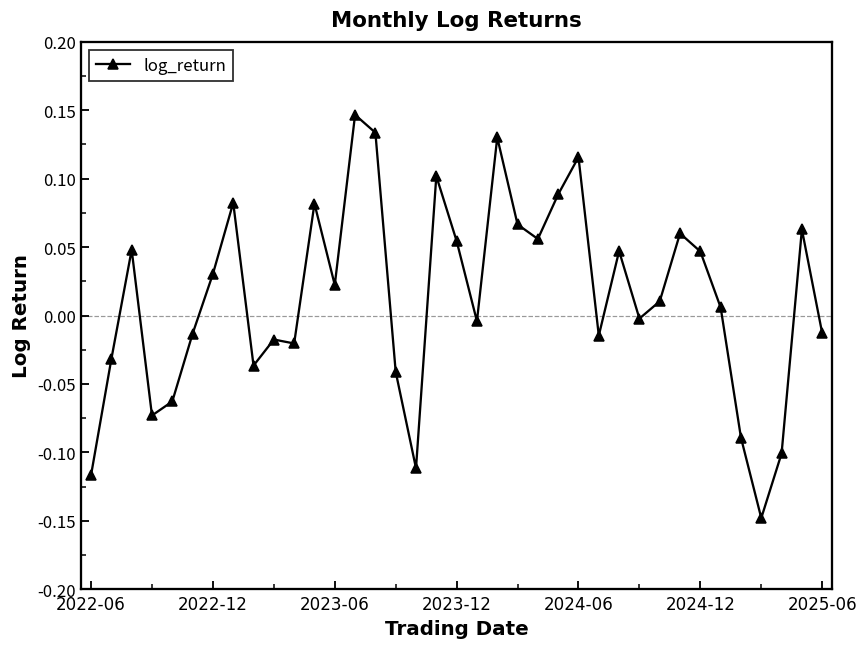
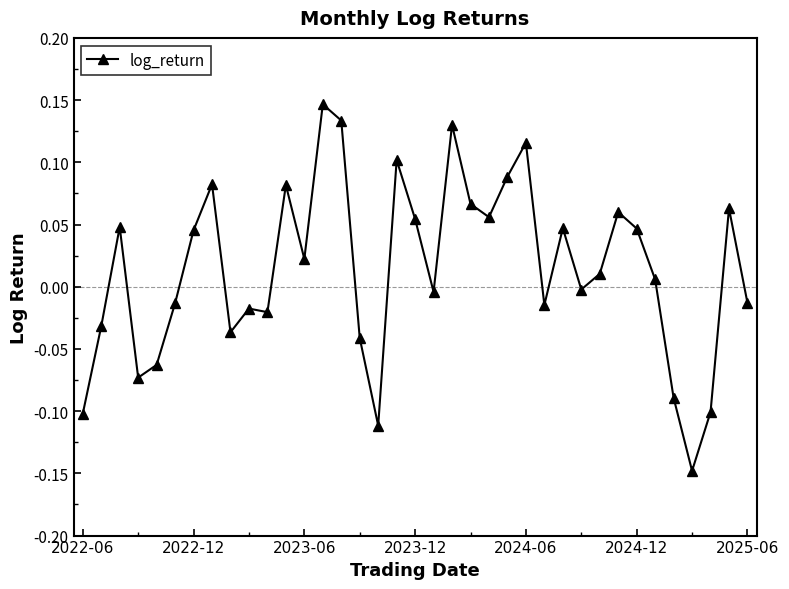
  {
-   "2022-06": -0.117,
-   "2022-12": 0.030,
+   "2022-06": -0.102,
+   "2022-12": 0.045,
    "2023-06": 0.022,
    "2023-12": 0.054,
    "2024-06": 0.116,
    "2024-12": 0.047,
    "2025-06": -0.013
  }
